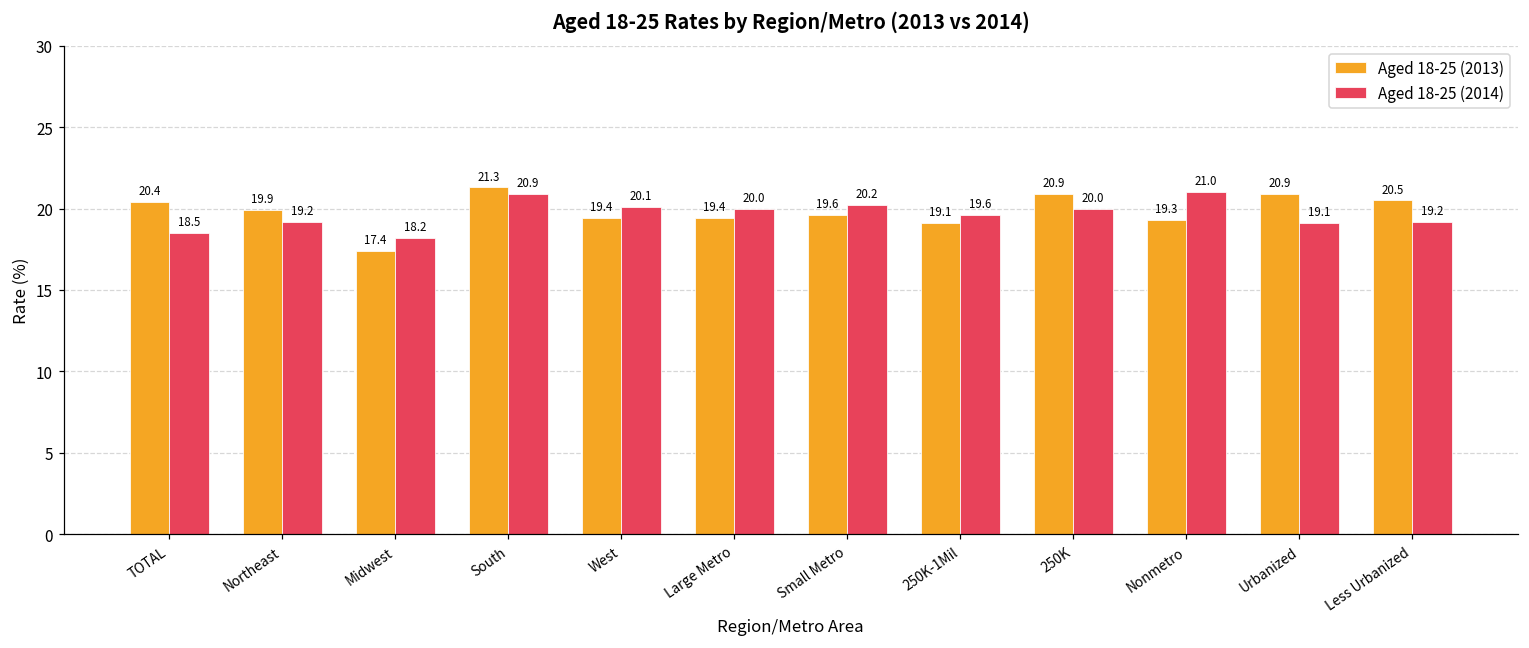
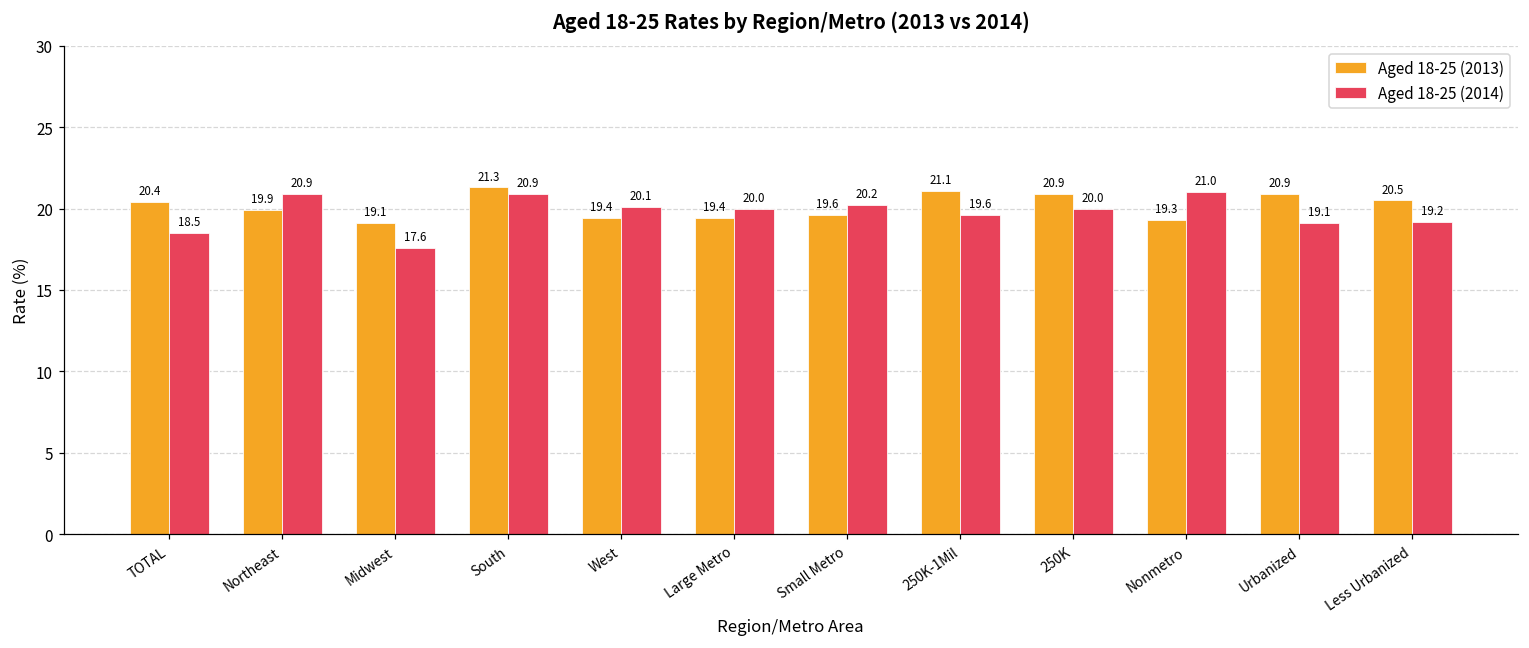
  {
    "Aged 18-25 (2013)": {
      "TOTAL": 20.4,
      "Northeast": 19.9,
-     "Midwest": 17.4,
+     "Midwest": 19.1,
      "South": 21.3,
      "West": 19.4,
      "Large Metro": 19.4,
      "Small Metro": 19.6,
-     "250K-1Mil": 19.1,
+     "250K-1Mil": 21.1,
      "250K": 20.9,
      "Nonmetro": 19.3,
      "Urbanized": 20.9,
      "Less Urbanized": 20.5
    },
    "Aged 18-25 (2014)": {
      "TOTAL": 18.5,
-     "Northeast": 19.2,
-     "Midwest": 18.2,
+     "Northeast": 20.9,
+     "Midwest": 17.6,
      "South": 20.9,
      "West": 20.1,
      "Large Metro": 20.0,
      "Small Metro": 20.2,
      "250K-1Mil": 19.6,
      "250K": 20.0,
      "Nonmetro": 21.0,
      "Urbanized": 19.1,
      "Less Urbanized": 19.2
    }
  }
